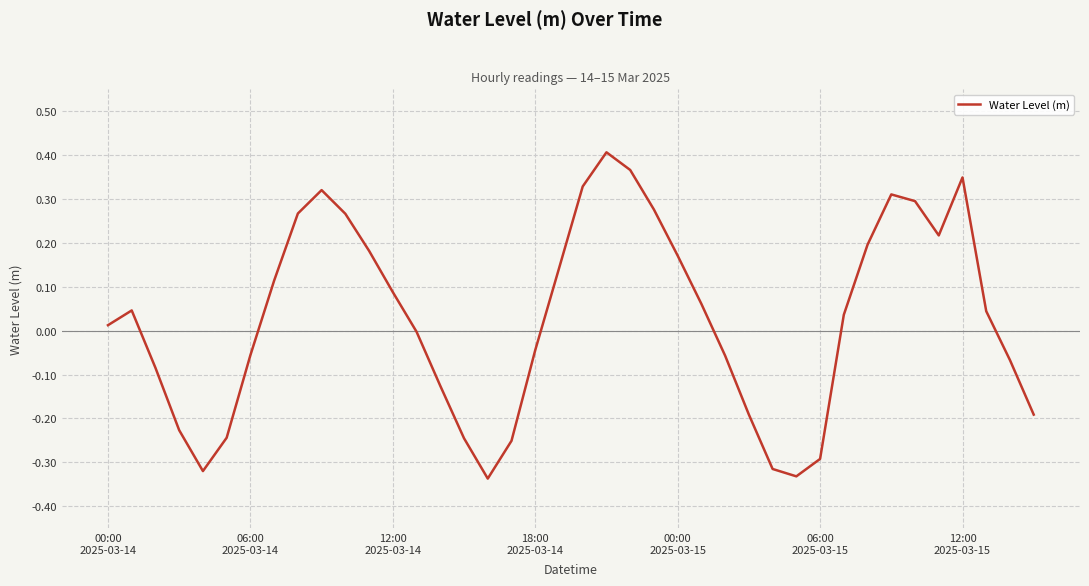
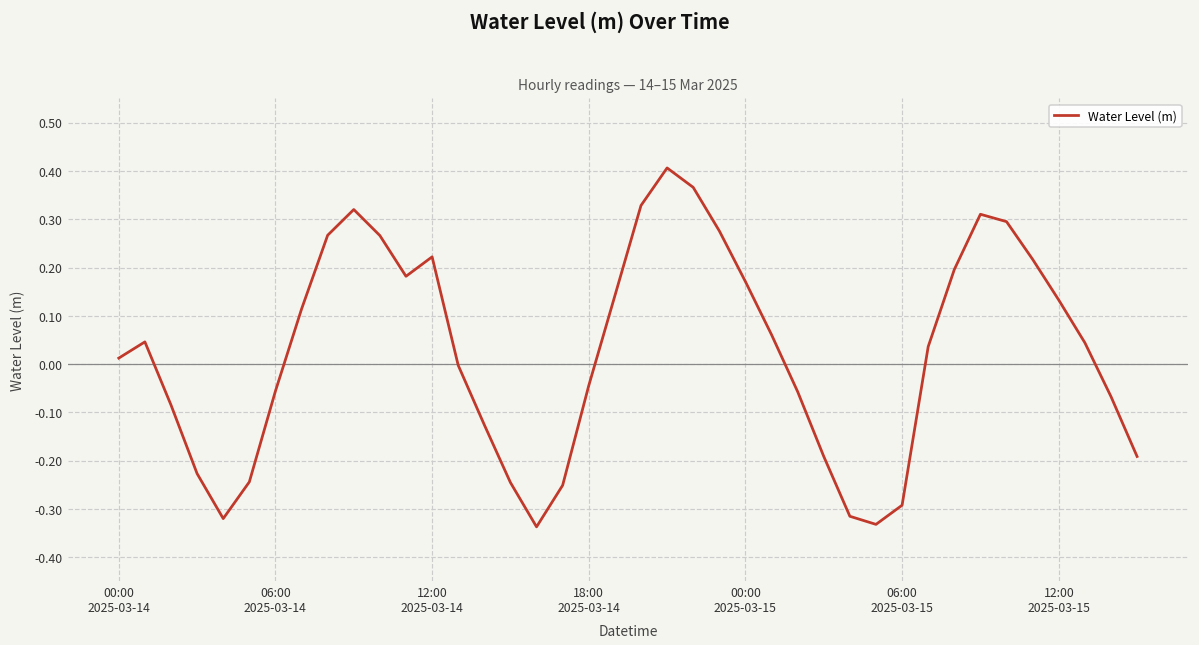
  {
    "00:00 2025-03-14": 0.01,
    "06:00 2025-03-14": -0.06,
-   "12:00 2025-03-14": 0.09,
+   "12:00 2025-03-14": 0.22,
    "18:00 2025-03-14": -0.04,
    "00:00 2025-03-15": 0.17,
    "06:00 2025-03-15": -0.29,
-   "12:00 2025-03-15": 0.35
+   "12:00 2025-03-15": 0.13
  }
